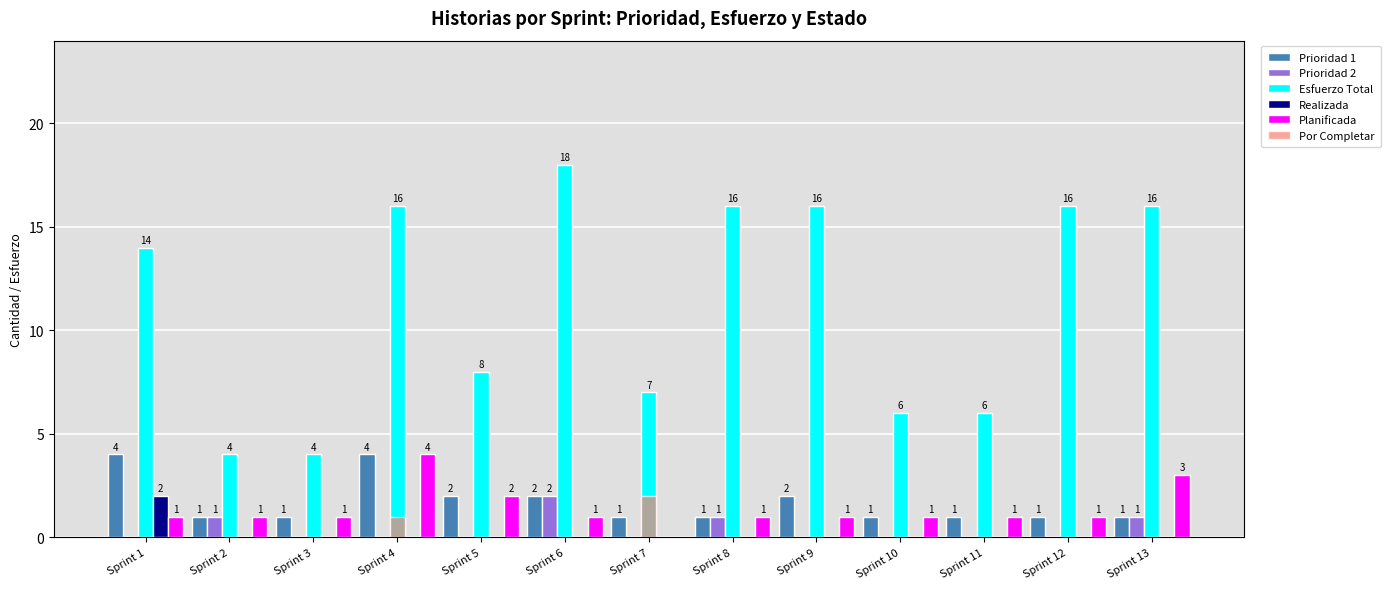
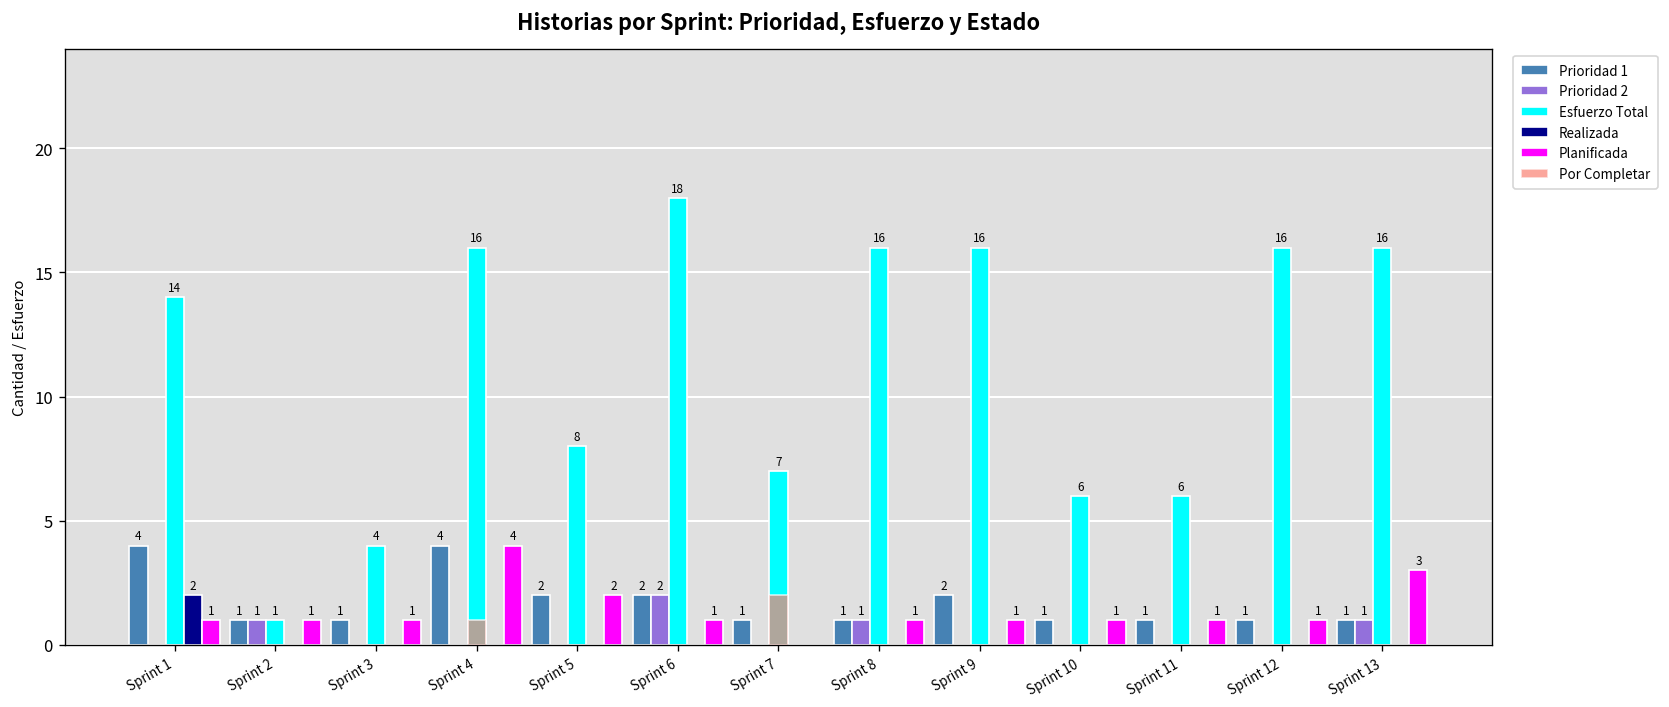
  {
    "Prioridad 1": {
      "Sprint 1": 4,
      "Sprint 2": 1,
      "Sprint 3": 1,
      "Sprint 4": 4,
      "Sprint 5": 2,
      "Sprint 6": 2,
      "Sprint 7": 1,
      "Sprint 8": 1,
      "Sprint 9": 2,
      "Sprint 10": 1,
      "Sprint 11": 1,
      "Sprint 12": 1,
      "Sprint 13": 1
    },
    "Prioridad 2": {
      "Sprint 2": 1,
      "Sprint 6": 2,
      "Sprint 8": 1,
      "Sprint 13": 1
    },
    "Esfuerzo Total": {
      "Sprint 1": 14,
-     "Sprint 2": 4,
+     "Sprint 2": 1,
      "Sprint 3": 4,
      "Sprint 4": 16,
      "Sprint 5": 8,
      "Sprint 6": 18,
      "Sprint 7": 7,
      "Sprint 8": 16,
      "Sprint 9": 16,
      "Sprint 10": 6,
      "Sprint 11": 6,
      "Sprint 12": 16,
      "Sprint 13": 16
    },
    "Realizada": {
      "Sprint 1": 2
    },
    "Planificada": {
      "Sprint 1": 1,
      "Sprint 2": 1,
      "Sprint 3": 1,
      "Sprint 4": 4,
      "Sprint 5": 2,
      "Sprint 6": 1,
      "Sprint 8": 1,
      "Sprint 9": 1,
      "Sprint 10": 1,
      "Sprint 11": 1,
      "Sprint 12": 1,
      "Sprint 13": 3
    },
    "Por Completar": {
      "Sprint 1": 0.0,
      "Sprint 2": 0.0,
      "Sprint 3": 0.0,
      "Sprint 5": 0.0,
      "Sprint 6": 0.0,
      "Sprint 8": 0.0,
      "Sprint 9": 0.0,
      "Sprint 10": 0.0,
      "Sprint 11": 0.0,
      "Sprint 12": 0.0,
      "Sprint 13": 0.0
    }
  }
